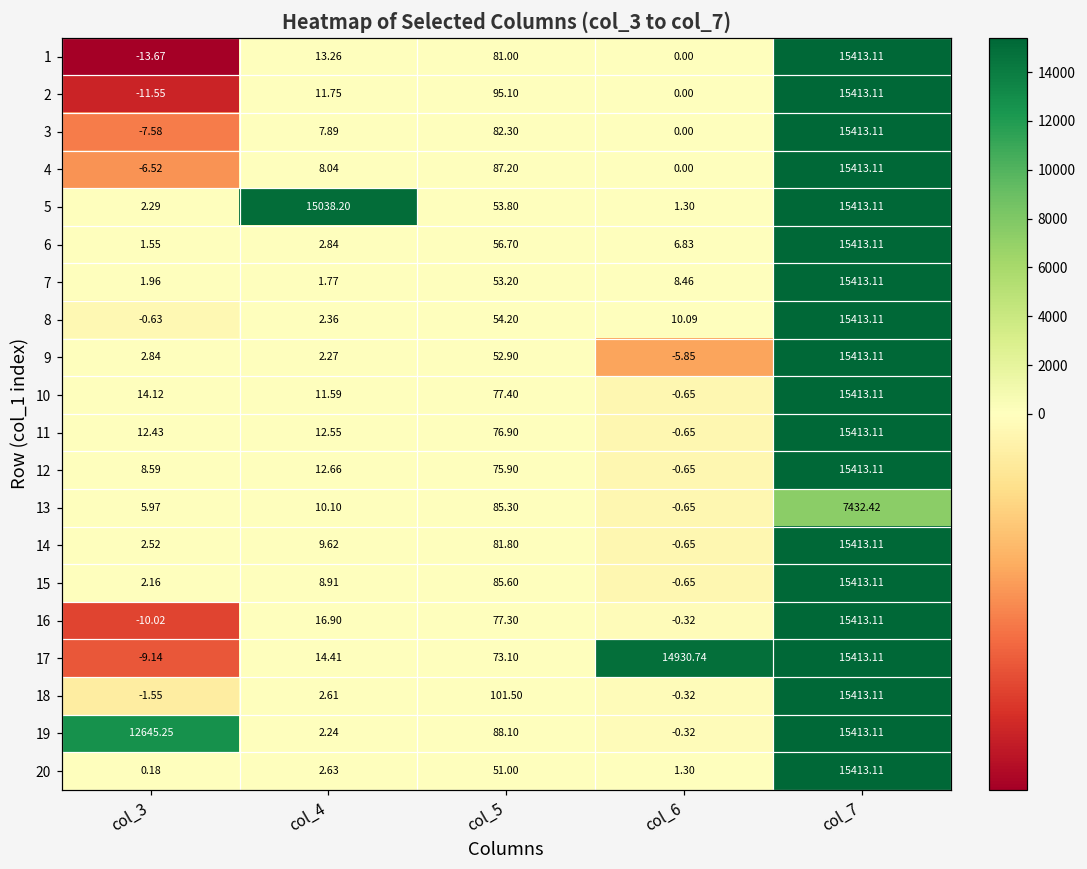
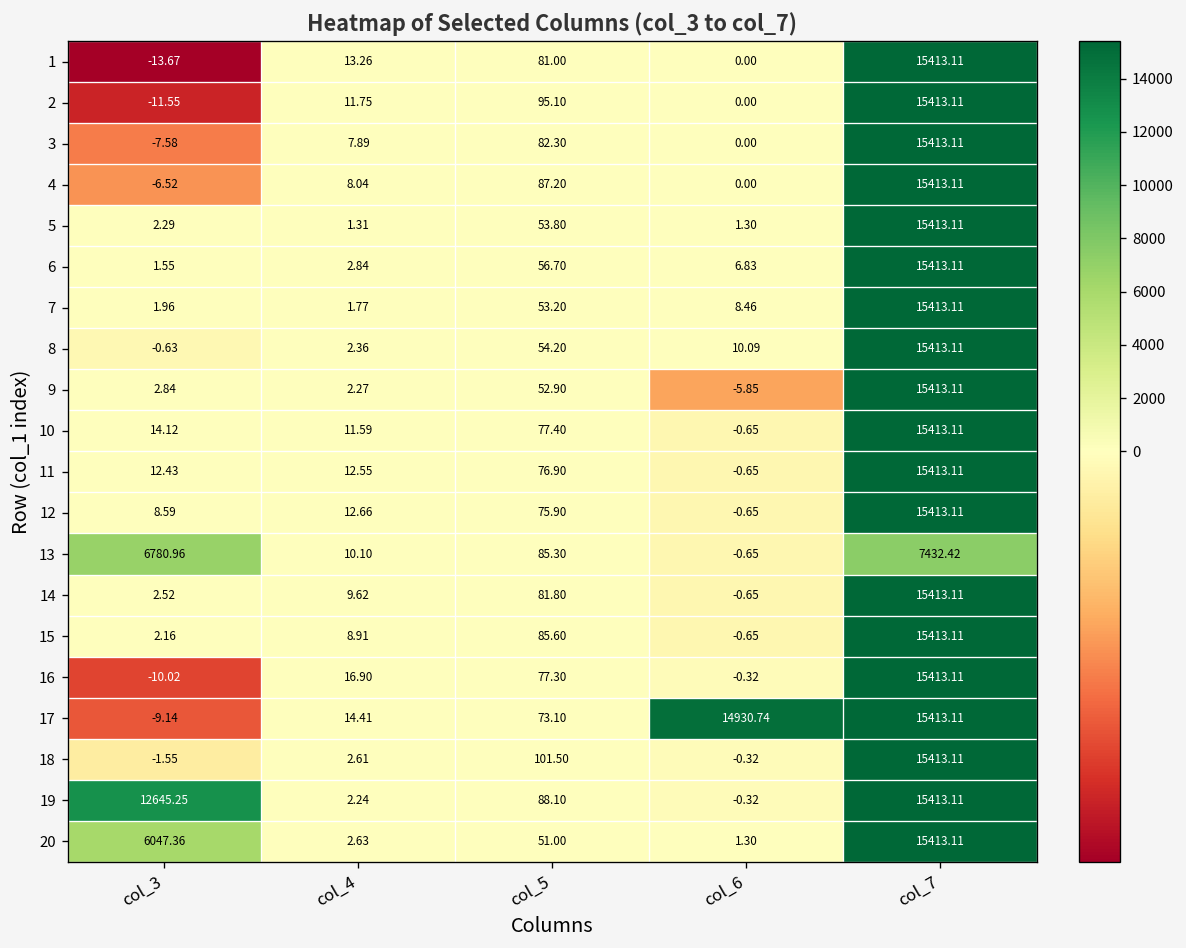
  {
    "1": {
      "col_3": -13.67,
      "col_4": 13.26,
      "col_5": 81.00,
      "col_6": 0.00,
      "col_7": 15413.11
    },
    "2": {
      "col_3": -11.55,
      "col_4": 11.75,
      "col_5": 95.10,
      "col_6": 0.00,
      "col_7": 15413.11
    },
    "3": {
      "col_3": -7.58,
      "col_4": 7.89,
      "col_5": 82.30,
      "col_6": 0.00,
      "col_7": 15413.11
    },
    "4": {
      "col_3": -6.52,
      "col_4": 8.04,
      "col_5": 87.20,
      "col_6": 0.00,
      "col_7": 15413.11
    },
    "5": {
      "col_3": 2.29,
-     "col_4": 15038.20,
+     "col_4": 1.31,
      "col_5": 53.80,
      "col_6": 1.30,
      "col_7": 15413.11
    },
    "6": {
      "col_3": 1.55,
      "col_4": 2.84,
      "col_5": 56.70,
      "col_6": 6.83,
      "col_7": 15413.11
    },
    "7": {
      "col_3": 1.96,
      "col_4": 1.77,
      "col_5": 53.20,
      "col_6": 8.46,
      "col_7": 15413.11
    },
    "8": {
      "col_3": -0.63,
      "col_4": 2.36,
      "col_5": 54.20,
      "col_6": 10.09,
      "col_7": 15413.11
    },
    "9": {
      "col_3": 2.84,
      "col_4": 2.27,
      "col_5": 52.90,
      "col_6": -5.85,
      "col_7": 15413.11
    },
    "10": {
      "col_3": 14.12,
      "col_4": 11.59,
      "col_5": 77.40,
      "col_6": -0.65,
      "col_7": 15413.11
    },
    "11": {
      "col_3": 12.43,
      "col_4": 12.55,
      "col_5": 76.90,
      "col_6": -0.65,
      "col_7": 15413.11
    },
    "12": {
      "col_3": 8.59,
      "col_4": 12.66,
      "col_5": 75.90,
      "col_6": -0.65,
      "col_7": 15413.11
    },
    "13": {
-     "col_3": 5.97,
+     "col_3": 6780.96,
      "col_4": 10.10,
      "col_5": 85.30,
      "col_6": -0.65,
      "col_7": 7432.42
    },
    "14": {
      "col_3": 2.52,
      "col_4": 9.62,
      "col_5": 81.80,
      "col_6": -0.65,
      "col_7": 15413.11
    },
    "15": {
      "col_3": 2.16,
      "col_4": 8.91,
      "col_5": 85.60,
      "col_6": -0.65,
      "col_7": 15413.11
    },
    "16": {
      "col_3": -10.02,
      "col_4": 16.90,
      "col_5": 77.30,
      "col_6": -0.32,
      "col_7": 15413.11
    },
    "17": {
      "col_3": -9.14,
      "col_4": 14.41,
      "col_5": 73.10,
      "col_6": 14930.74,
      "col_7": 15413.11
    },
    "18": {
      "col_3": -1.55,
      "col_4": 2.61,
      "col_5": 101.50,
      "col_6": -0.32,
      "col_7": 15413.11
    },
    "19": {
      "col_3": 12645.25,
      "col_4": 2.24,
      "col_5": 88.10,
      "col_6": -0.32,
      "col_7": 15413.11
    },
    "20": {
-     "col_3": 0.18,
+     "col_3": 6047.36,
      "col_4": 2.63,
      "col_5": 51.00,
      "col_6": 1.30,
      "col_7": 15413.11
    }
  }
